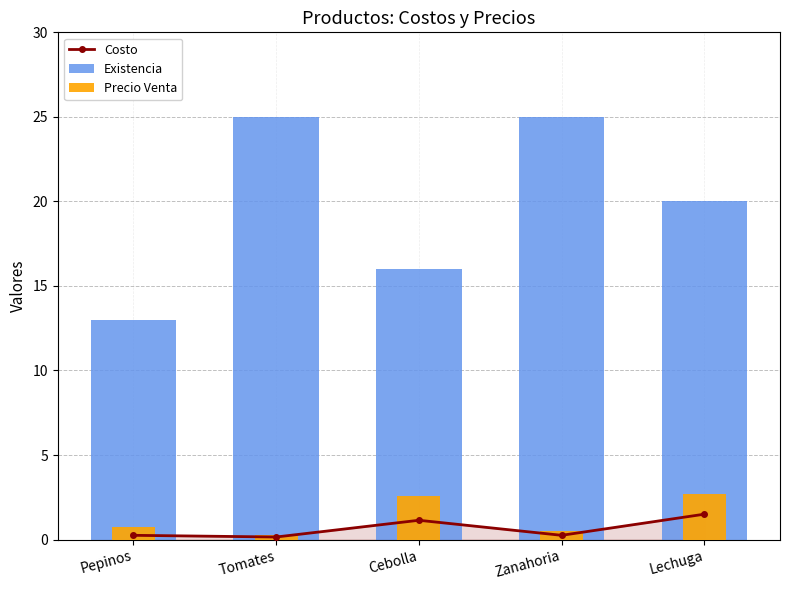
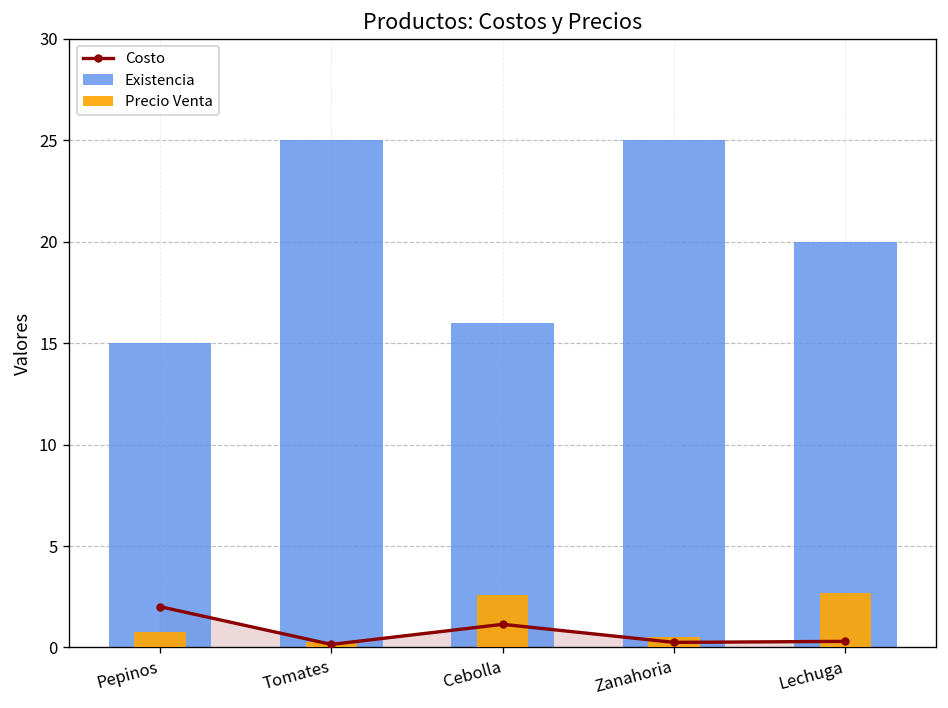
  {
    "Costo": {
-     "Pepinos": 0.3,
+     "Pepinos": 2.0,
      "Tomates": 0.2,
      "Cebolla": 1.1,
      "Zanahoria": 0.3,
-     "Lechuga": 1.5
+     "Lechuga": 0.3
    },
    "Existencia": {
-     "Pepinos": 13,
+     "Pepinos": 15,
      "Tomates": 25,
      "Cebolla": 16,
      "Zanahoria": 25,
      "Lechuga": 20
    }
  }
